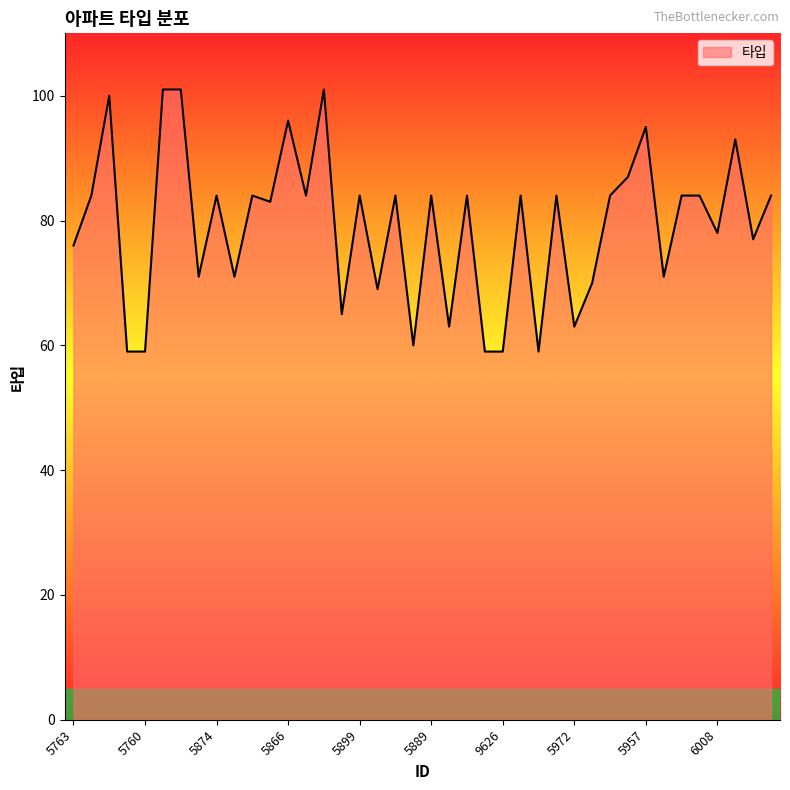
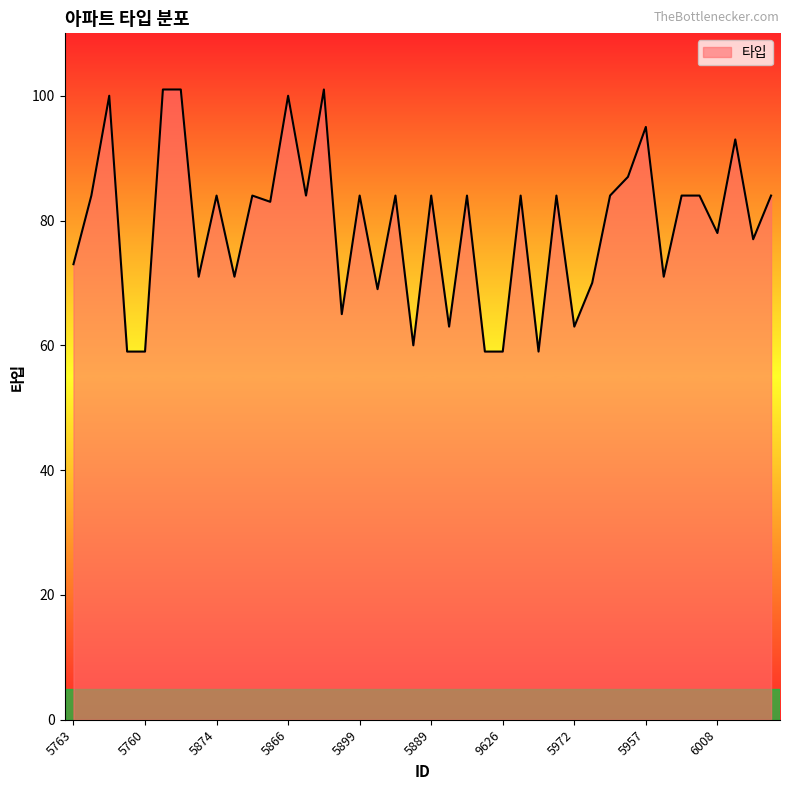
  {
-   "5763": 76,
+   "5763": 73,
    "5760": 59,
    "5874": 84,
-   "5866": 96,
+   "5866": 100,
    "5899": 84,
    "5889": 84,
    "9626": 59,
    "5972": 63,
    "5957": 95,
    "6008": 78
  }
